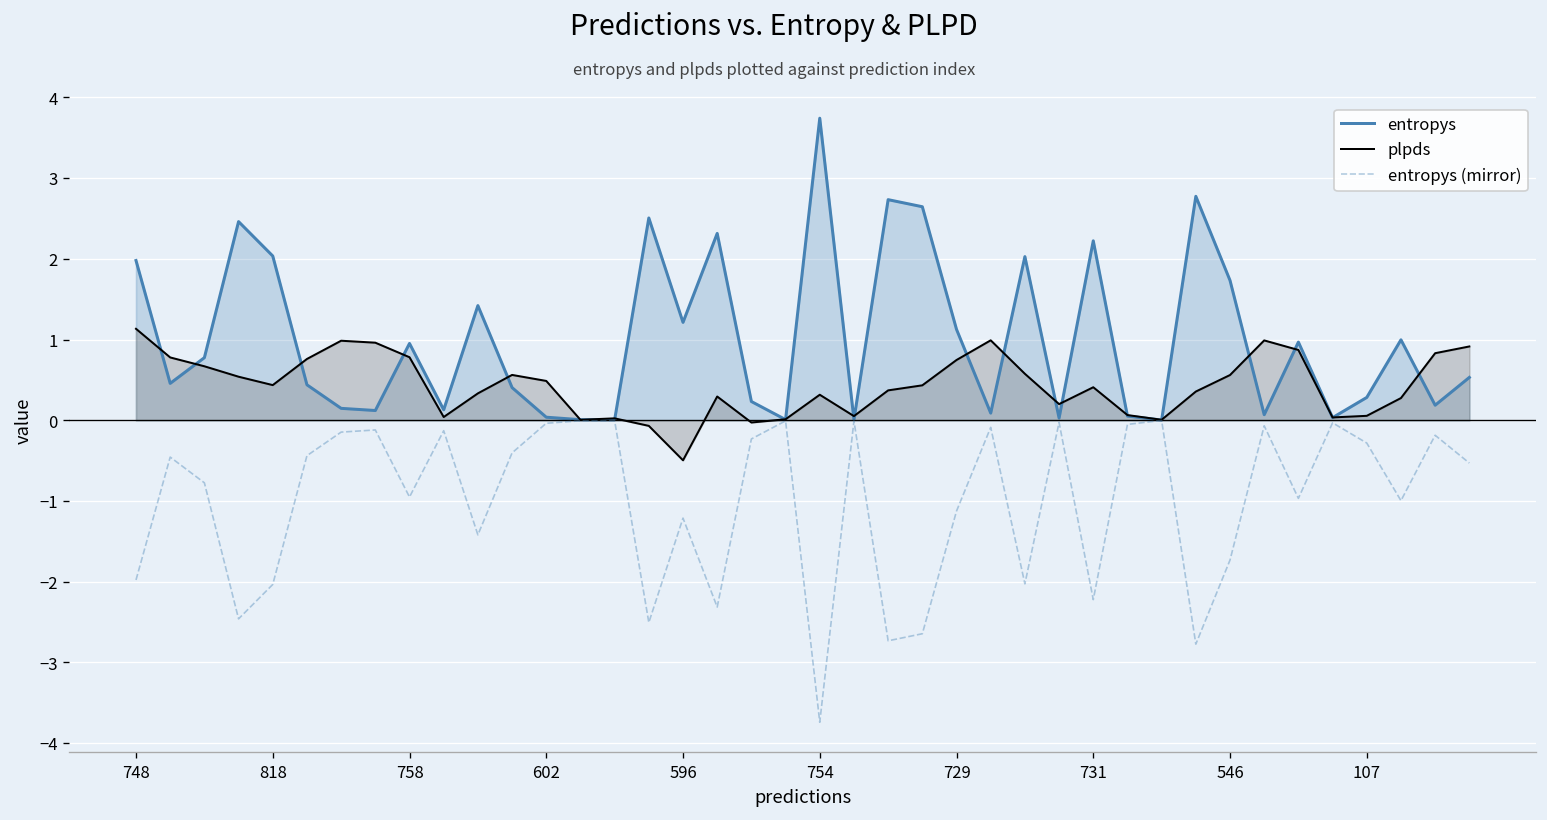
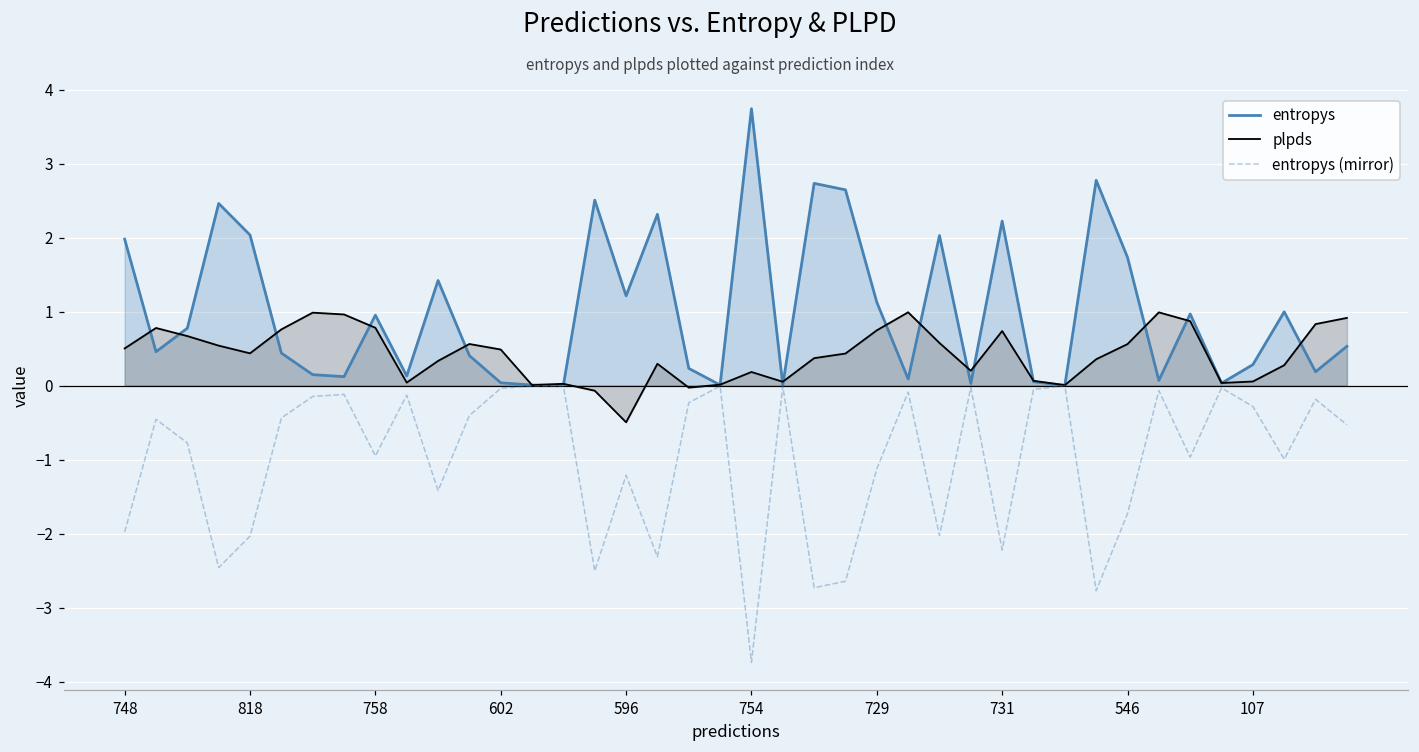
  {
    "plpds": {
-     "748": 1.1,
+     "748": 0.5,
      "596": -0.5,
-     "754": 0.3,
-     "731": 0.4
+     "754": 0.2,
+     "731": 0.7
    }
  }
